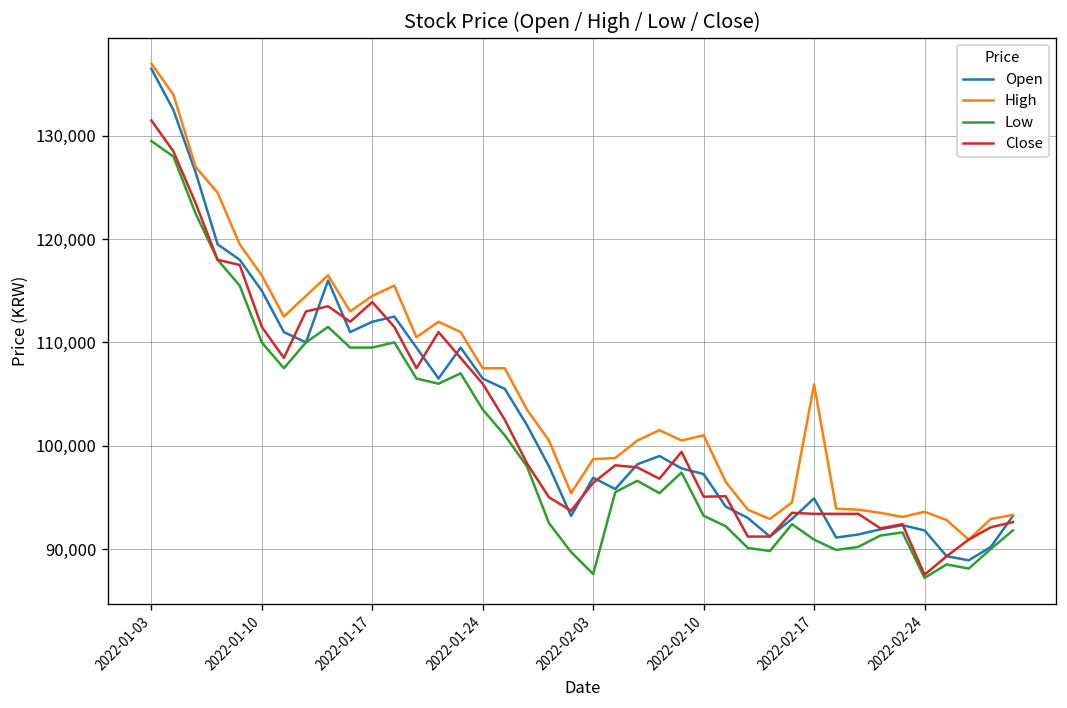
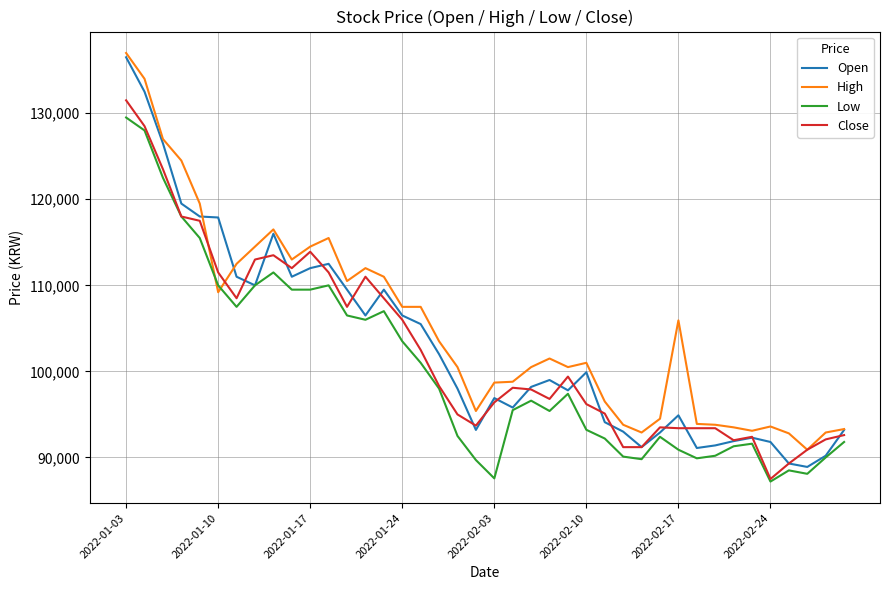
  {
    "Open": {
      "2022-01-03": "137,000",
-     "2022-01-10": "115,000",
+     "2022-01-10": "118,000",
      "2022-01-17": "112,000",
      "2022-01-24": "107,000",
      "2022-02-03": "97,000",
-     "2022-02-10": "97,000",
+     "2022-02-10": "100,000",
      "2022-02-17": "95,000",
      "2022-02-24": "92,000"
    },
    "High": {
      "2022-01-03": "137,000",
-     "2022-01-10": "117,000",
+     "2022-01-10": "109,000",
      "2022-01-17": "115,000",
      "2022-01-24": "108,000",
      "2022-02-03": "99,000",
      "2022-02-10": "101,000",
      "2022-02-17": "106,000",
      "2022-02-24": "94,000"
    },
    "Low": {
      "2022-01-03": "130,000",
      "2022-01-10": "110,000",
      "2022-01-17": "110,000",
      "2022-01-24": "104,000",
      "2022-02-03": "88,000",
      "2022-02-10": "93,000",
      "2022-02-17": "91,000",
      "2022-02-24": "87,000"
    },
    "Close": {
      "2022-01-03": "132,000",
      "2022-01-10": "112,000",
      "2022-01-17": "114,000",
      "2022-01-24": "106,000",
      "2022-02-03": "96,000",
-     "2022-02-10": "95,000",
+     "2022-02-10": "96,000",
      "2022-02-17": "93,000",
      "2022-02-24": "88,000"
    }
  }
